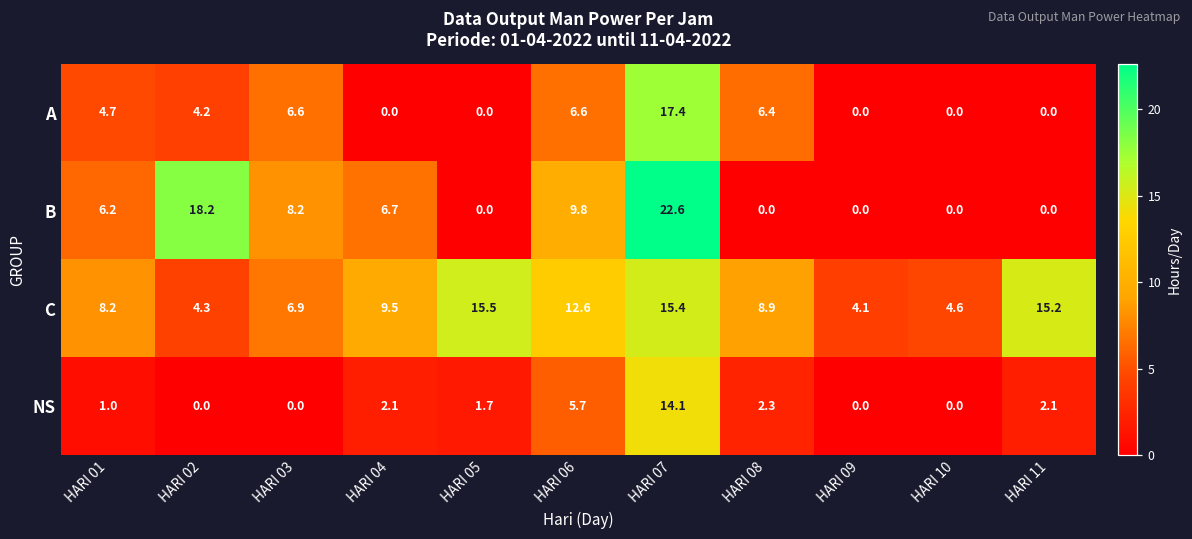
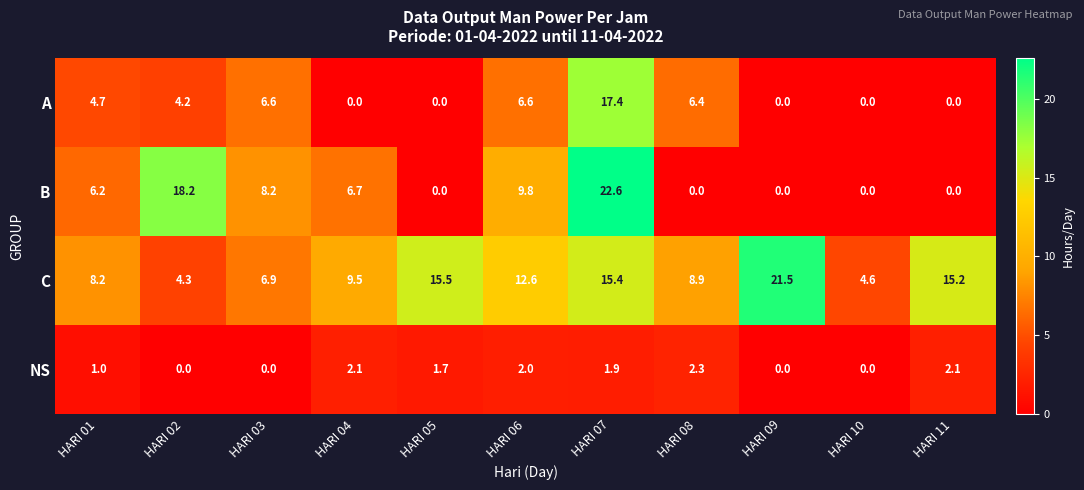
  {
    "A": {
      "HARI 01": 4.7,
      "HARI 02": 4.2,
      "HARI 03": 6.6,
      "HARI 04": 0.0,
      "HARI 05": 0.0,
      "HARI 06": 6.6,
      "HARI 07": 17.4,
      "HARI 08": 6.4,
      "HARI 09": 0.0,
      "HARI 10": 0.0,
      "HARI 11": 0.0
    },
    "B": {
      "HARI 01": 6.2,
      "HARI 02": 18.2,
      "HARI 03": 8.2,
      "HARI 04": 6.7,
      "HARI 05": 0.0,
      "HARI 06": 9.8,
      "HARI 07": 22.6,
      "HARI 08": 0.0,
      "HARI 09": 0.0,
      "HARI 10": 0.0,
      "HARI 11": 0.0
    },
    "C": {
      "HARI 01": 8.2,
      "HARI 02": 4.3,
      "HARI 03": 6.9,
      "HARI 04": 9.5,
      "HARI 05": 15.5,
      "HARI 06": 12.6,
      "HARI 07": 15.4,
      "HARI 08": 8.9,
-     "HARI 09": 4.1,
+     "HARI 09": 21.5,
      "HARI 10": 4.6,
      "HARI 11": 15.2
    },
    "NS": {
      "HARI 01": 1.0,
      "HARI 02": 0.0,
      "HARI 03": 0.0,
      "HARI 04": 2.1,
      "HARI 05": 1.7,
-     "HARI 06": 5.7,
-     "HARI 07": 14.1,
+     "HARI 06": 2.0,
+     "HARI 07": 1.9,
      "HARI 08": 2.3,
      "HARI 09": 0.0,
      "HARI 10": 0.0,
      "HARI 11": 2.1
    }
  }
